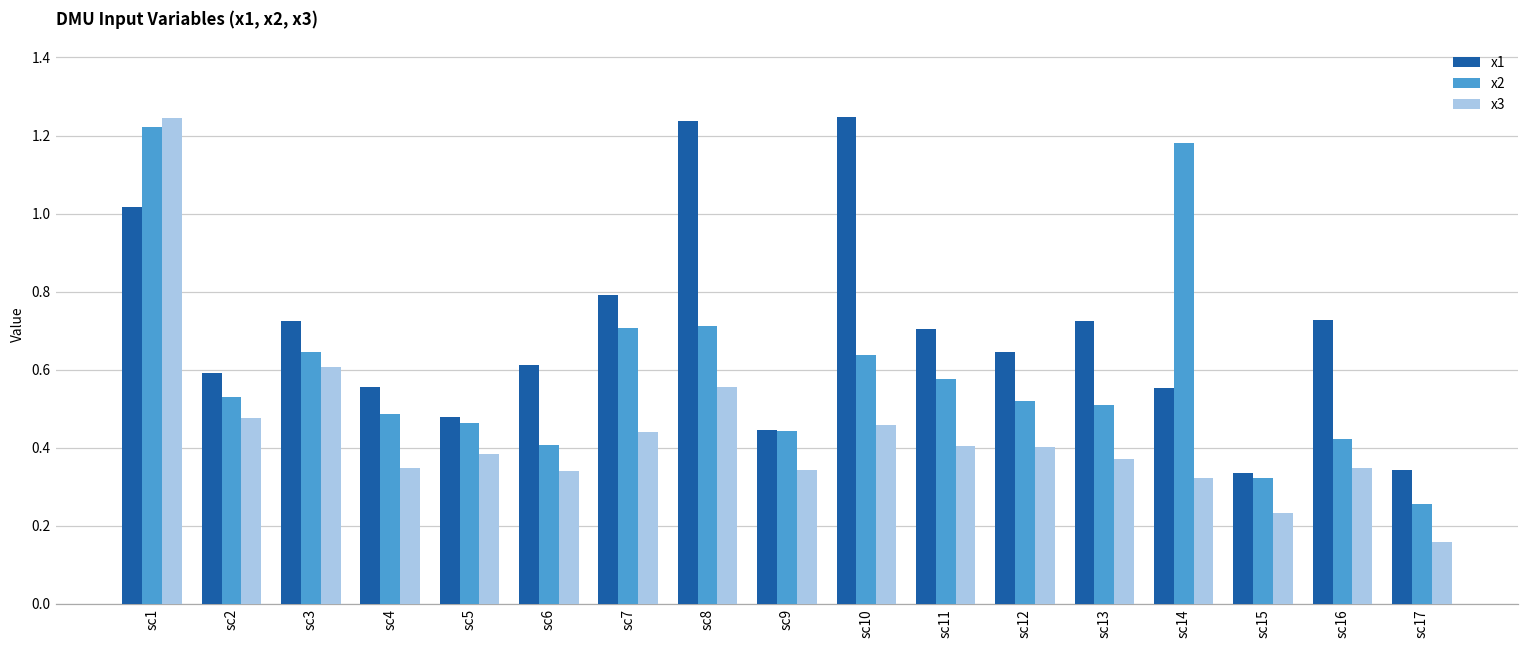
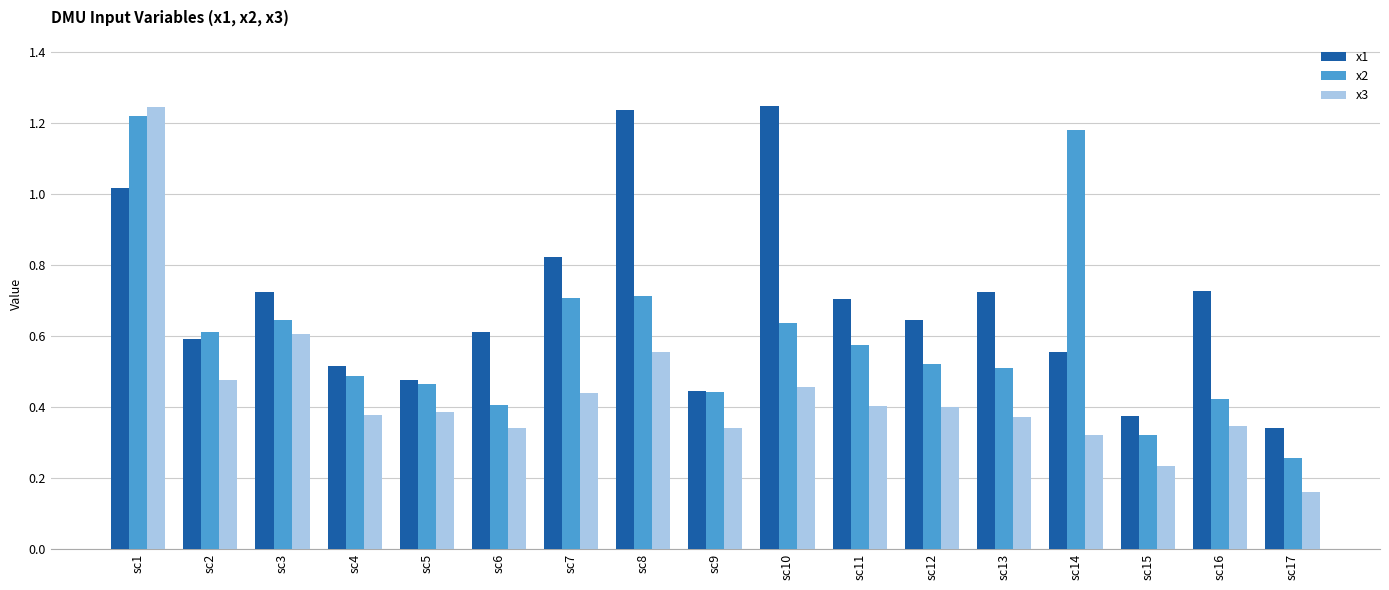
  {
    "x1": {
      "sc1": 1.02,
      "sc2": 0.59,
      "sc3": 0.72,
-     "sc4": 0.56,
+     "sc4": 0.52,
      "sc5": 0.48,
      "sc6": 0.61,
-     "sc7": 0.79,
+     "sc7": 0.82,
      "sc8": 1.24,
      "sc9": 0.45,
      "sc10": 1.25,
      "sc11": 0.71,
      "sc12": 0.64,
      "sc13": 0.72,
      "sc14": 0.55,
-     "sc15": 0.34,
+     "sc15": 0.37,
      "sc16": 0.73,
      "sc17": 0.34
    },
    "x2": {
      "sc1": 1.22,
-     "sc2": 0.53,
+     "sc2": 0.61,
      "sc3": 0.65,
      "sc4": 0.49,
      "sc5": 0.46,
      "sc6": 0.41,
      "sc7": 0.71,
      "sc8": 0.71,
      "sc9": 0.44,
      "sc10": 0.64,
      "sc11": 0.58,
      "sc12": 0.52,
      "sc13": 0.51,
      "sc14": 1.18,
      "sc15": 0.32,
      "sc16": 0.42,
      "sc17": 0.26
    },
    "x3": {
      "sc1": 1.24,
      "sc2": 0.48,
      "sc3": 0.61,
-     "sc4": 0.35,
+     "sc4": 0.38,
      "sc5": 0.38,
      "sc6": 0.34,
      "sc7": 0.44,
      "sc8": 0.55,
      "sc9": 0.34,
      "sc10": 0.46,
      "sc11": 0.40,
      "sc12": 0.40,
      "sc13": 0.37,
      "sc14": 0.32,
      "sc15": 0.23,
      "sc16": 0.35,
      "sc17": 0.16
    }
  }
